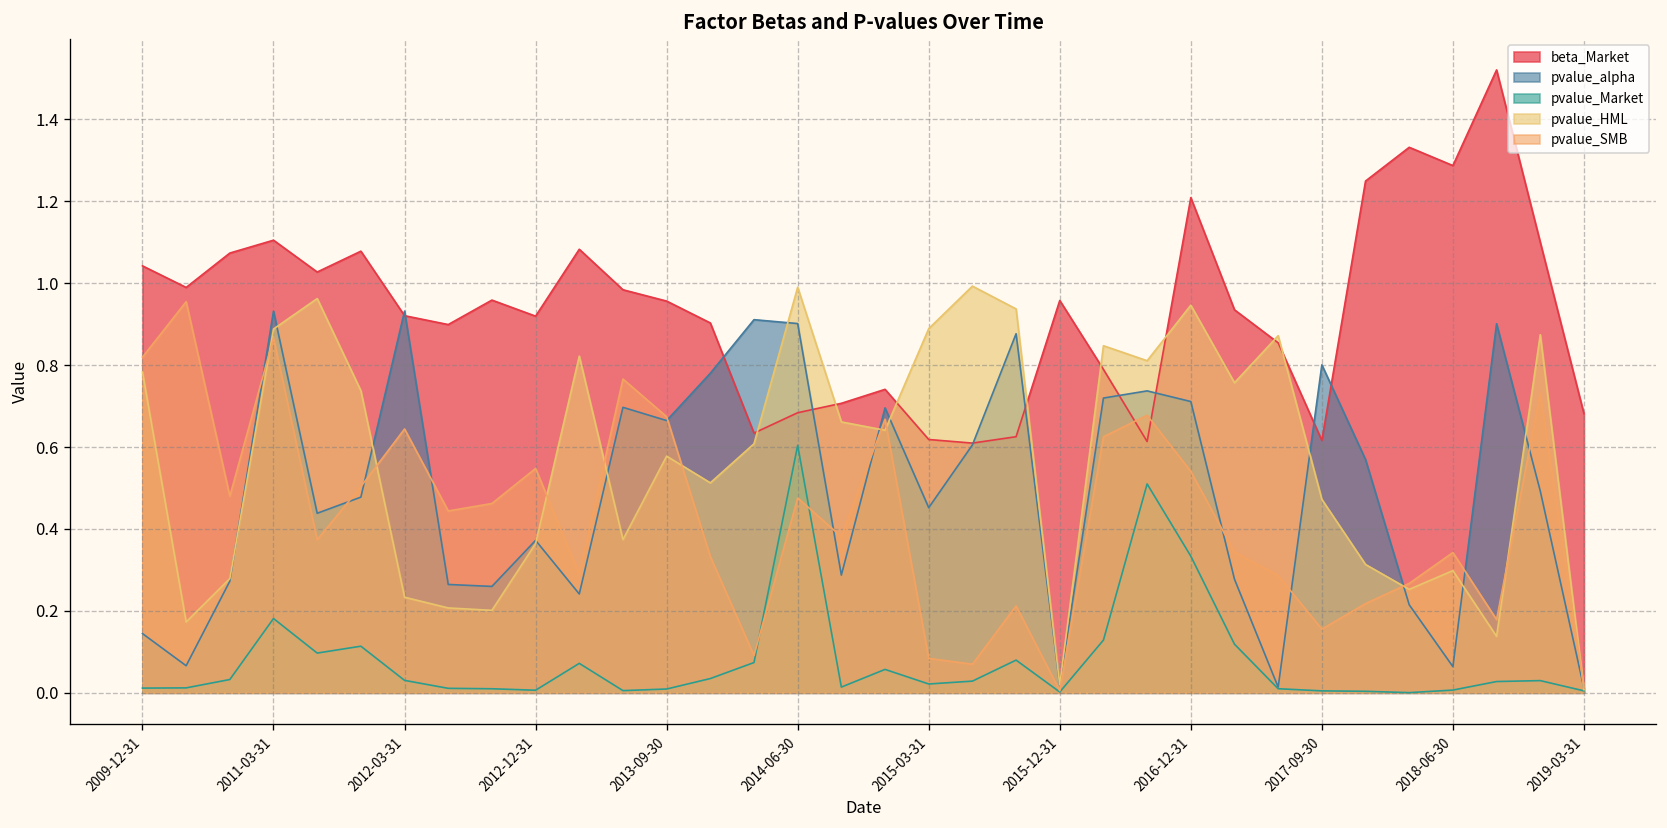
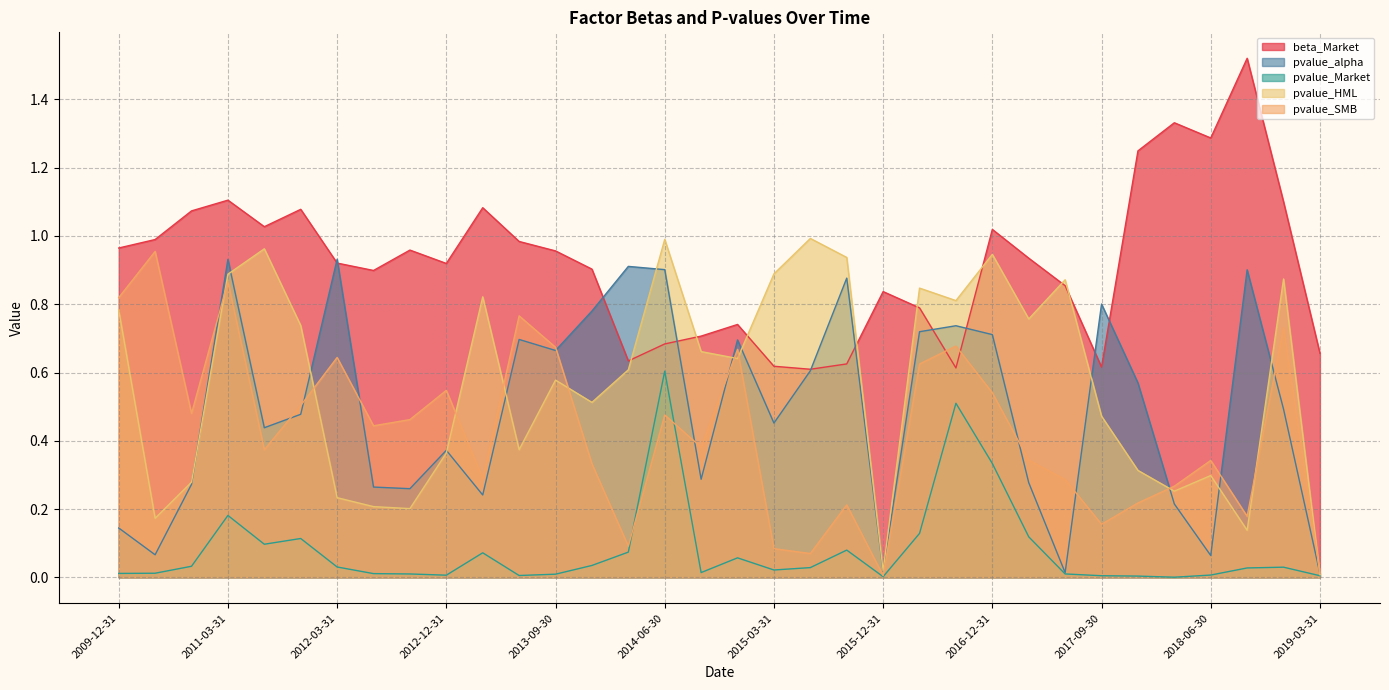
  {
    "beta_Market": {
-     "2009-12-31": 1.04,
+     "2009-12-31": 0.96,
      "2011-03-31": 1.10,
      "2012-03-31": 0.92,
      "2012-12-31": 0.92,
      "2013-09-30": 0.96,
      "2014-06-30": 0.68,
      "2015-03-31": 0.62,
-     "2015-12-31": 0.96,
-     "2016-12-31": 1.21,
+     "2015-12-31": 0.84,
+     "2016-12-31": 1.02,
      "2017-09-30": 0.62,
      "2018-06-30": 1.29,
-     "2019-03-31": 0.68
+     "2019-03-31": 0.66
    }
  }
